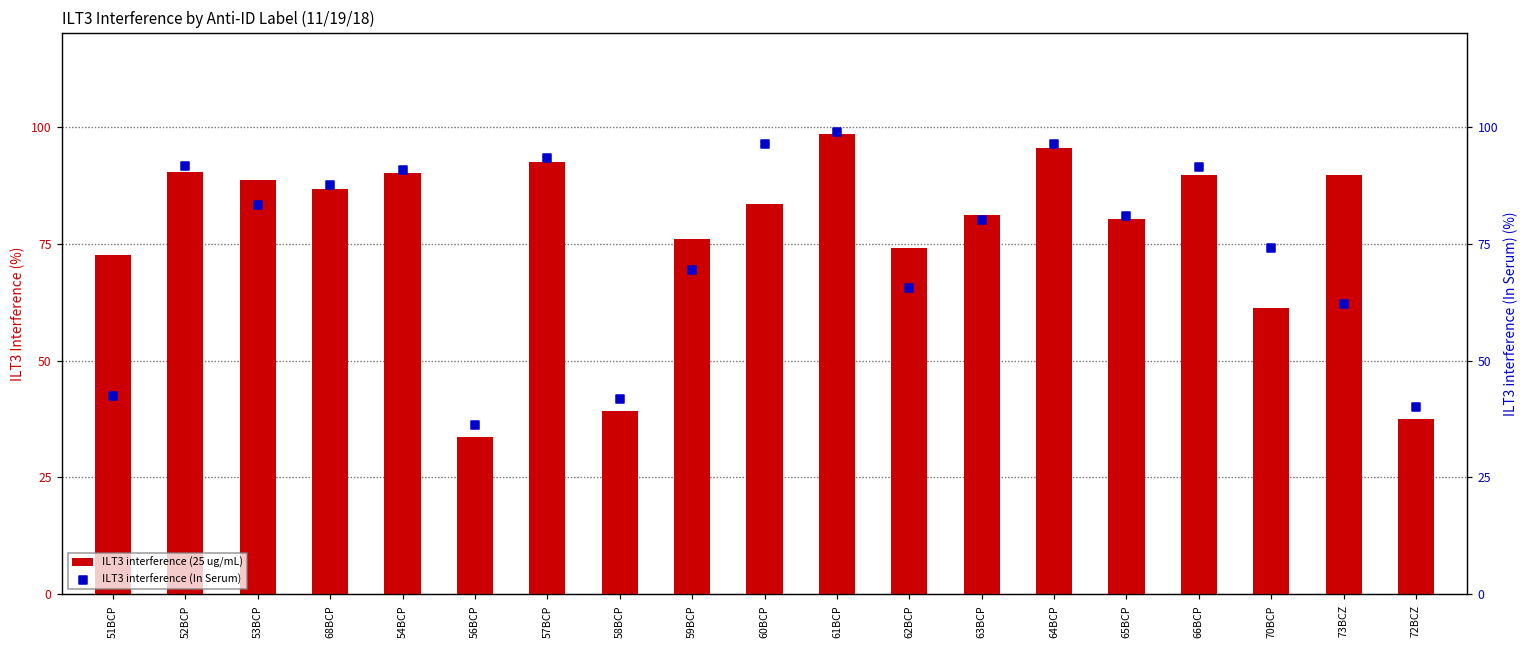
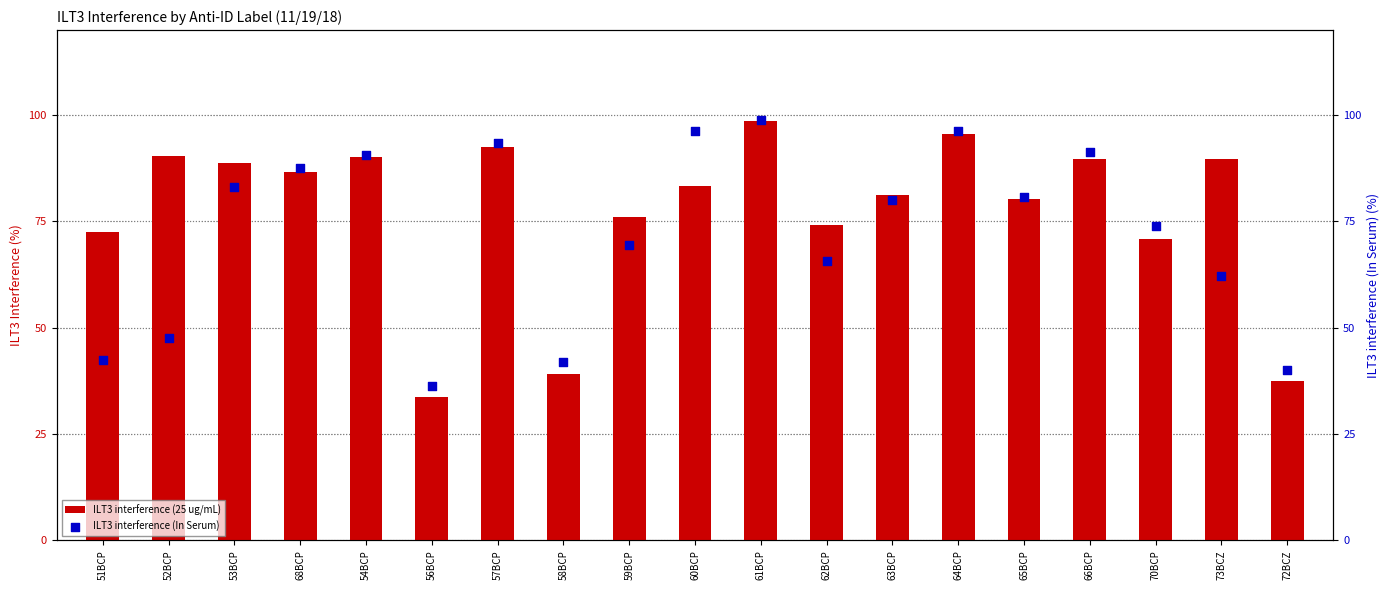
  {
    "ILT3 interference (25 ug/mL)": {
      "51BCP": 73,
      "52BCP": 90,
      "53BCP": 89,
      "68BCP": 87,
      "54BCP": 90,
      "56BCP": 34,
      "57BCP": 93,
      "58BCP": 39,
      "59BCP": 76,
      "60BCP": 83,
      "61BCP": 99,
      "62BCP": 74,
      "63BCP": 81,
      "64BCP": 96,
      "65BCP": 80,
      "66BCP": 90,
-     "70BCP": 61,
+     "70BCP": 71,
      "73BCZ": 90,
      "72BCZ": 38
    },
    "ILT3 interference (In Serum)": {
-     "52BCP": 92
+     "52BCP": 48
    }
  }
